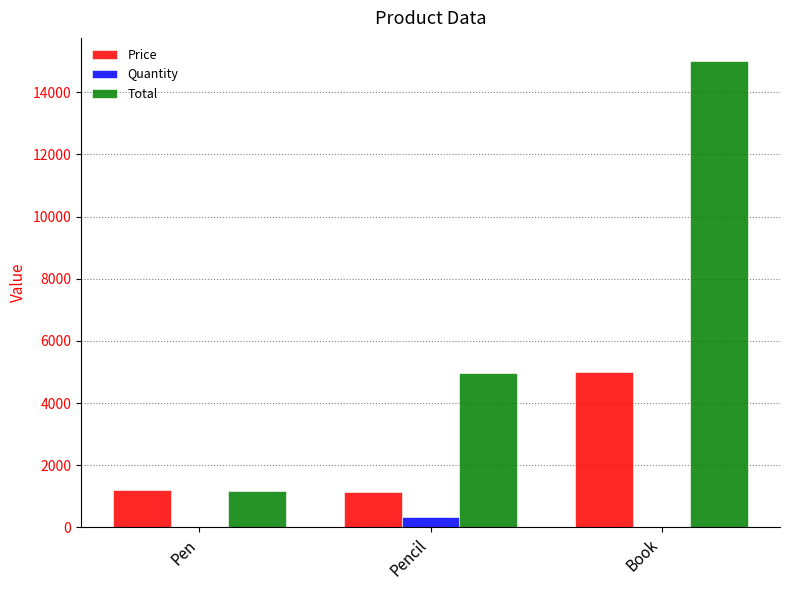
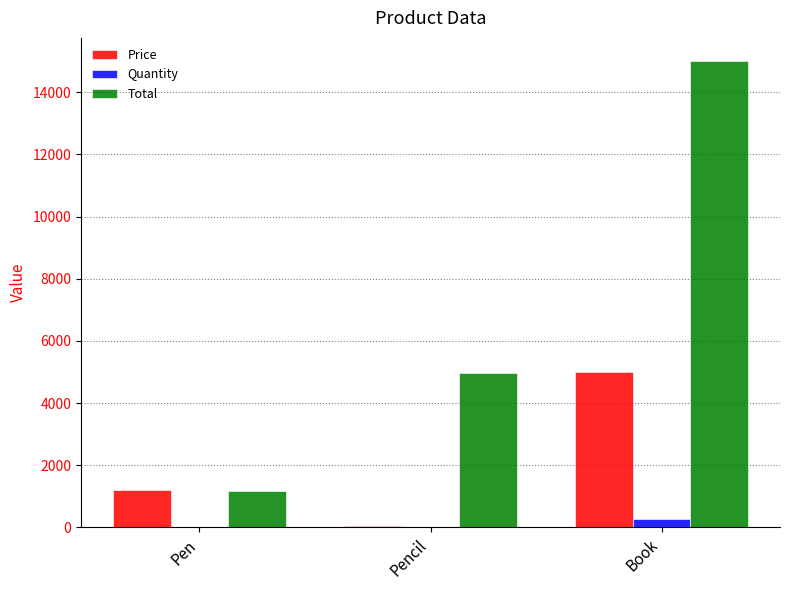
  {
    "Price": {
      "Pen": 1200,
-     "Pencil": 1200,
+     "Pencil": 0,
      "Book": 5000
    },
    "Quantity": {
-     "Pencil": 400,
-     "Book": 0
+     "Pencil": 0,
+     "Book": 300
    },
    "Total": {
      "Pen": 1200,
      "Pencil": 5000,
      "Book": 15000
    }
  }
